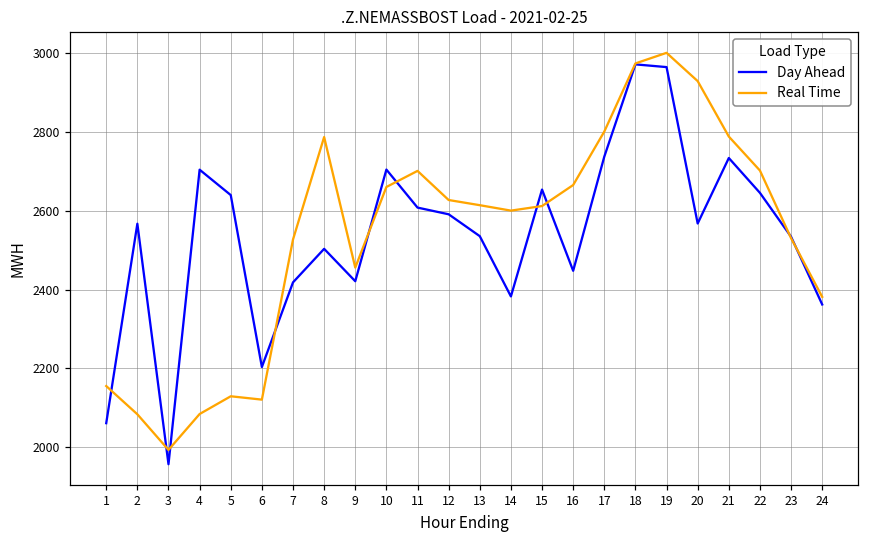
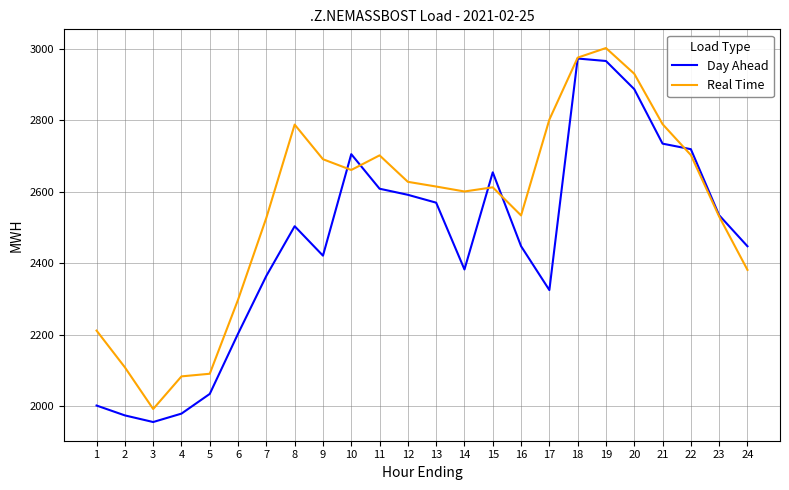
  {
    "Day Ahead": {
-     "1": 2060,
-     "2": 2570,
+     "1": 2000,
+     "2": 1970,
      "3": 1960,
-     "4": 2700,
-     "5": 2640,
+     "4": 1980,
+     "5": 2030,
      "6": 2200,
-     "7": 2420,
+     "7": 2360,
      "8": 2500,
      "9": 2420,
      "10": 2710,
      "11": 2610,
      "12": 2590,
-     "13": 2540,
+     "13": 2570,
      "14": 2380,
      "15": 2650,
      "16": 2450,
-     "17": 2740,
+     "17": 2330,
      "19": 2970,
-     "20": 2570,
+     "20": 2890,
      "21": 2730,
-     "22": 2650,
-     "24": 2360
+     "22": 2720,
+     "24": 2450
    },
    "Real Time": {
-     "1": 2150,
-     "2": 2080,
+     "1": 2210,
+     "2": 2110,
      "3": 1990,
      "4": 2080,
-     "5": 2130,
-     "6": 2120,
+     "5": 2090,
+     "6": 2300,
      "7": 2530,
      "8": 2790,
-     "9": 2460,
+     "9": 2690,
      "10": 2660,
      "11": 2700,
      "12": 2630,
      "13": 2610,
      "14": 2600,
      "15": 2610,
-     "16": 2670,
+     "16": 2530,
      "17": 2800,
      "19": 3000,
      "20": 2930,
      "21": 2790,
      "22": 2700,
      "24": 2380
    }
  }
